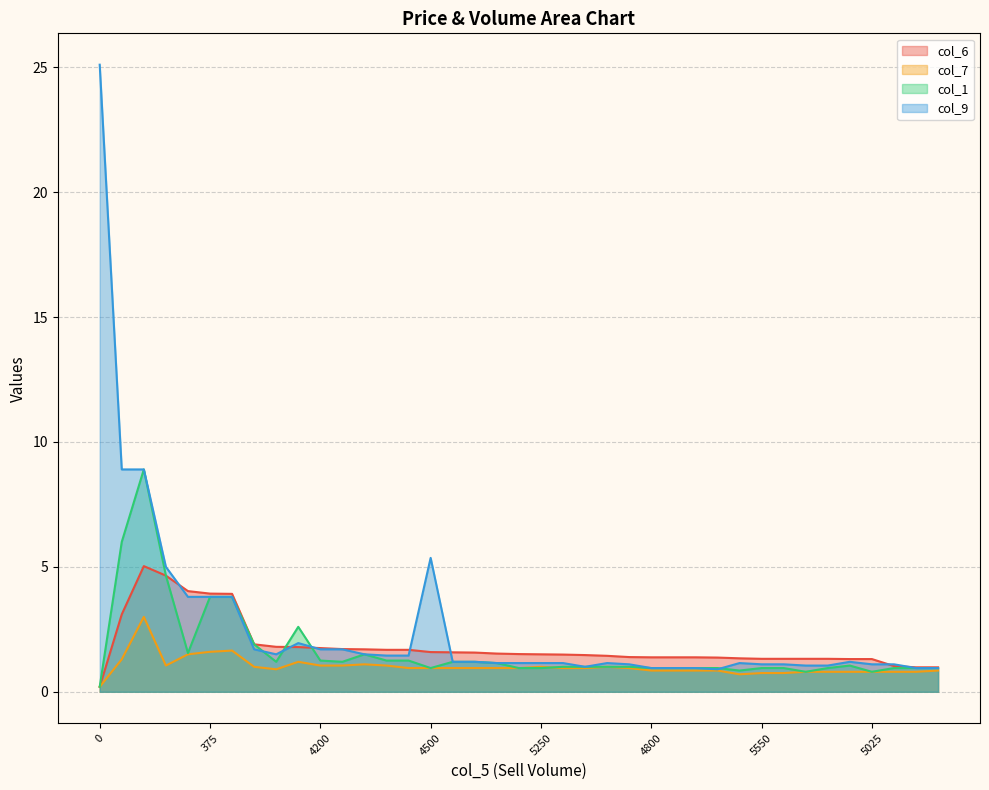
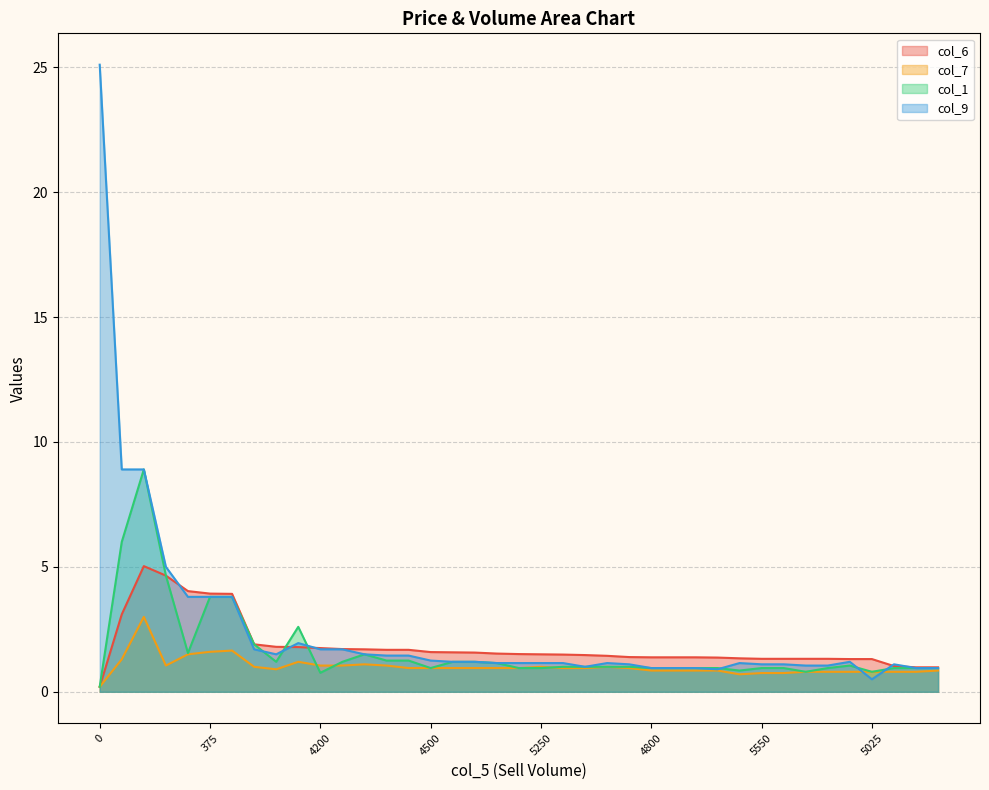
  {
    "col_1": {
-     "4200": 1.3,
+     "4200": 0.8,
      "5550": 1.0
    },
    "col_9": {
      "0": 25.1,
-     "4500": 5.4,
+     "4500": 1.3,
      "5250": 1.2,
      "5550": 1.1,
-     "5025": 1.1
+     "5025": 0.5
    }
  }
